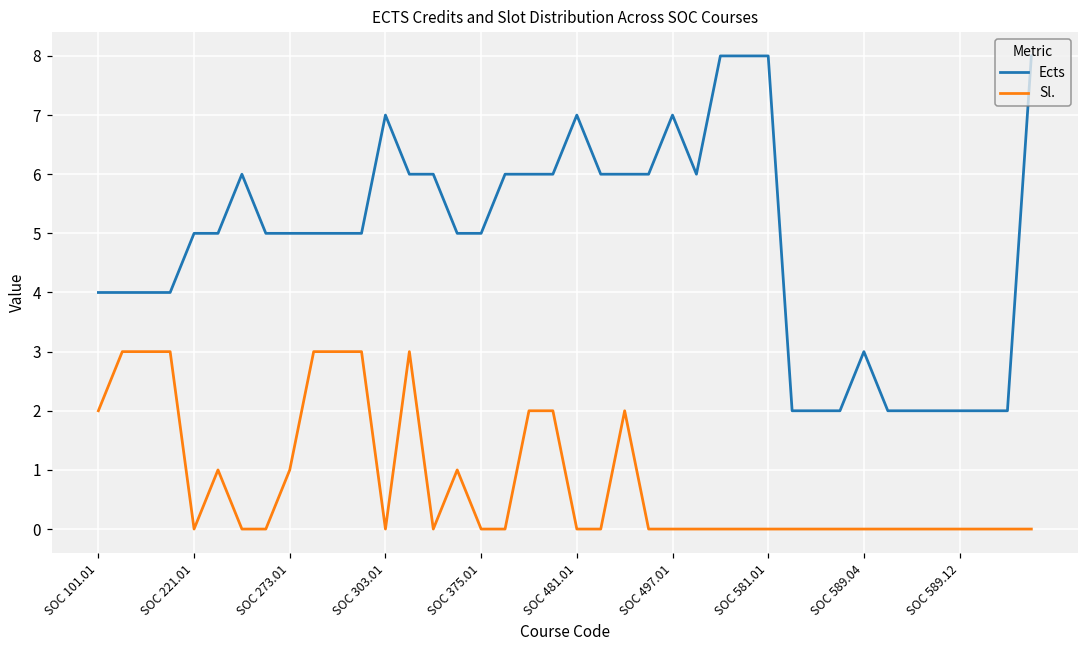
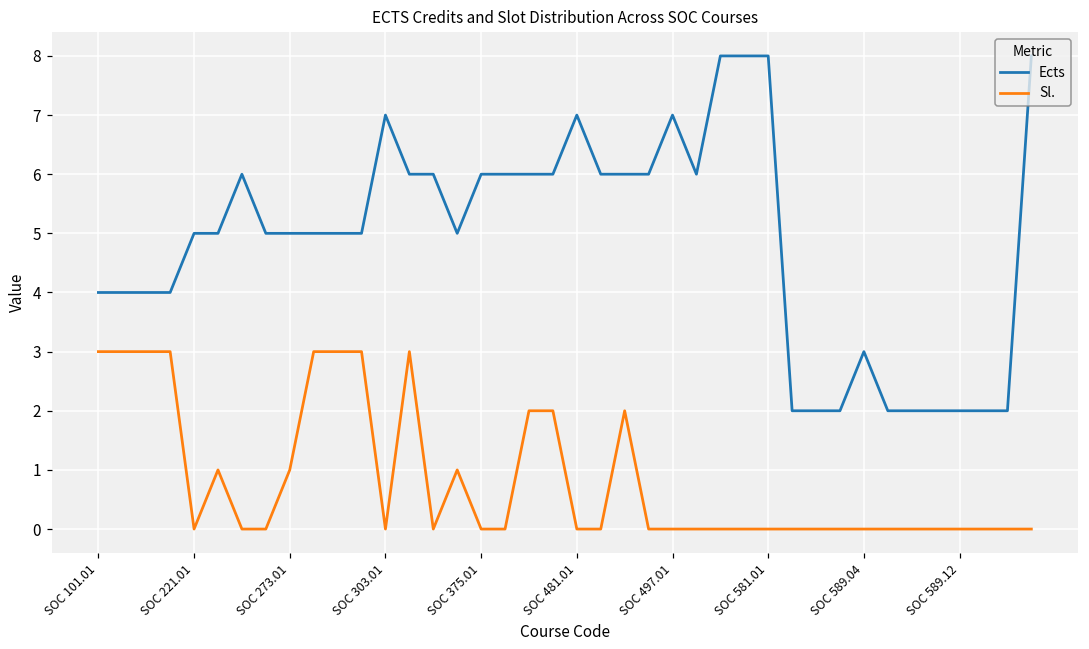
  {
    "Ects": {
      "SOC 101.01": 4,
      "SOC 221.01": 5,
      "SOC 273.01": 5,
      "SOC 303.01": 7,
-     "SOC 375.01": 5,
+     "SOC 375.01": 6,
      "SOC 481.01": 7,
      "SOC 497.01": 7,
      "SOC 581.01": 8,
      "SOC 589.04": 3,
      "SOC 589.12": 2
    },
    "Sl.": {
-     "SOC 101.01": 2,
+     "SOC 101.01": 3,
      "SOC 221.01": 0,
      "SOC 273.01": 1,
      "SOC 303.01": 0,
      "SOC 375.01": 0,
      "SOC 481.01": 0,
      "SOC 497.01": 0,
      "SOC 581.01": 0,
      "SOC 589.04": 0,
      "SOC 589.12": 0
    }
  }
